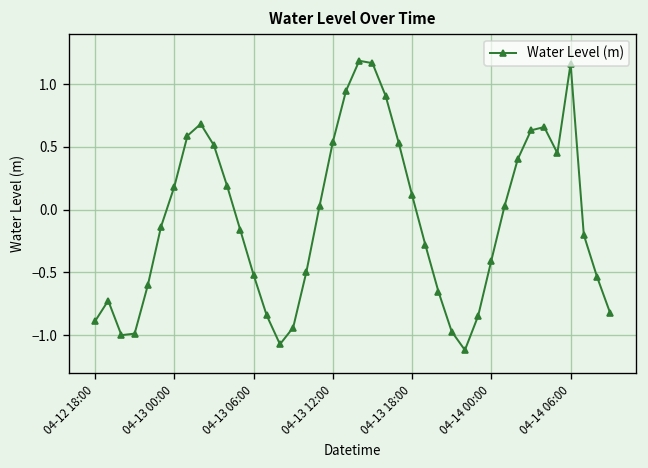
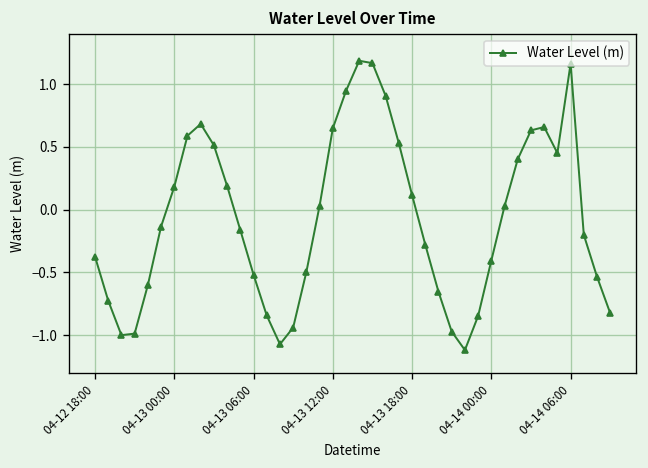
  {
-   "04-12 18:00": -0.89,
+   "04-12 18:00": -0.37,
    "04-13 00:00": 0.18,
    "04-13 06:00": -0.52,
-   "04-13 12:00": 0.54,
+   "04-13 12:00": 0.65,
    "04-13 18:00": 0.12,
    "04-14 00:00": -0.40
  }
